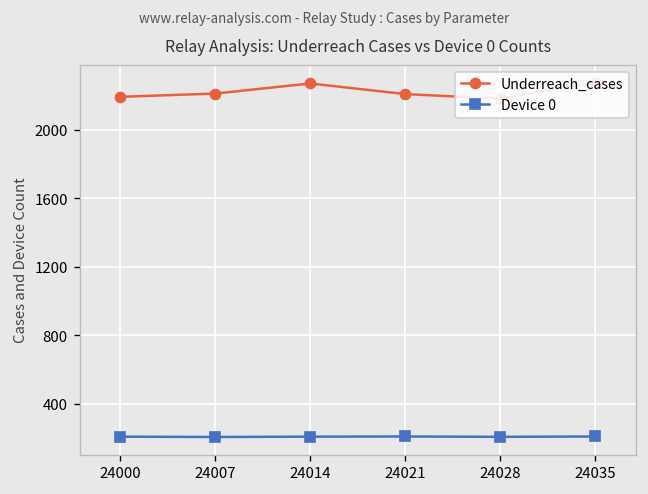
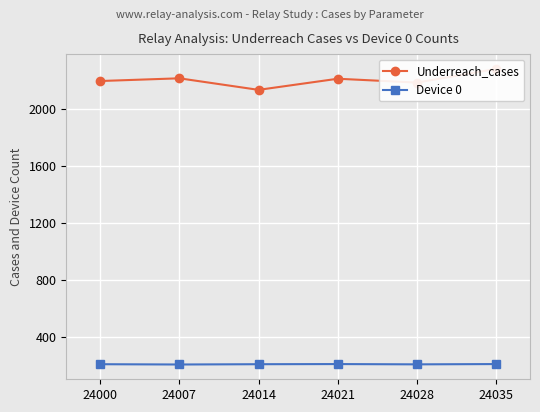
  {
    "Underreach_cases": {
      "24000": 2190,
      "24007": 2210,
-     "24014": 2270,
+     "24014": 2130,
      "24021": 2210
    },
    "Device 0": {
      "24000": 210,
      "24007": 210,
      "24014": 210,
      "24021": 210,
      "24028": 210,
      "24035": 210
    }
  }
